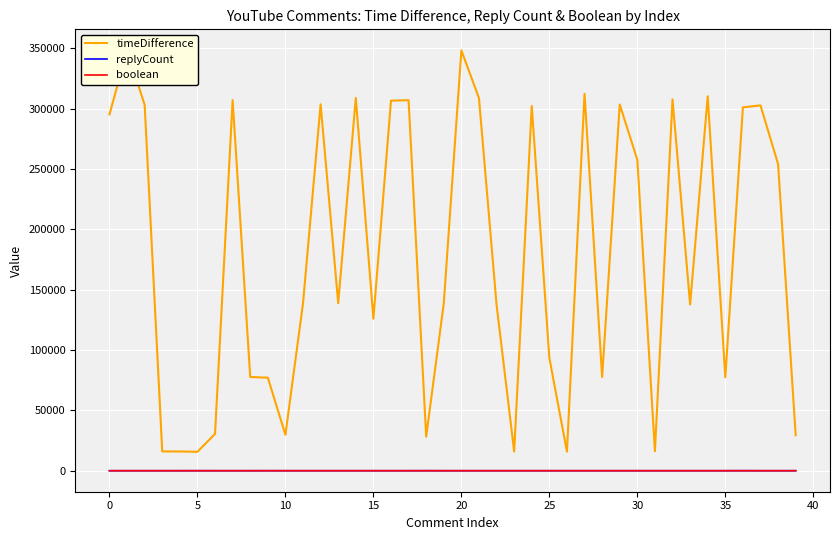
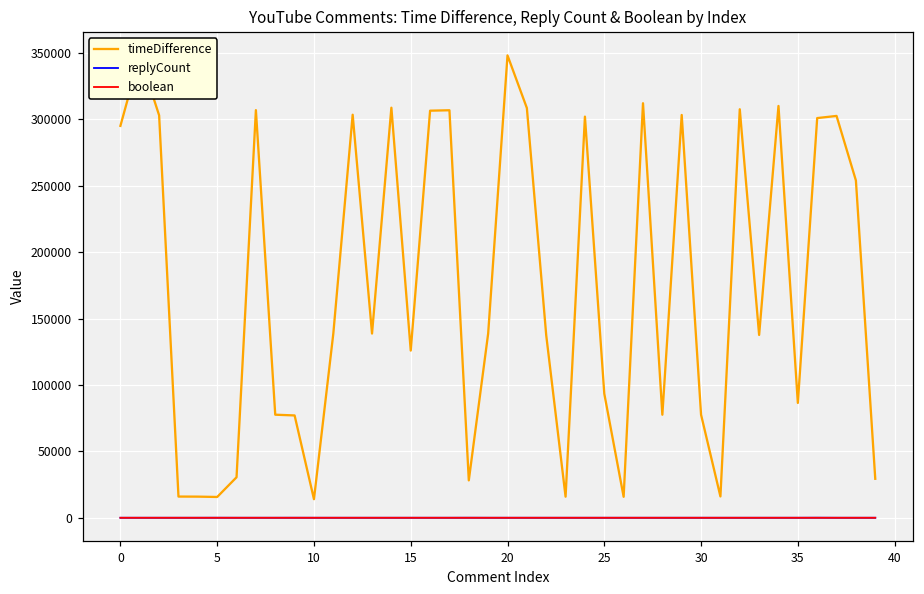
  {
    "timeDifference": {
      "0": 295000,
      "5": 16000,
-     "10": 30000,
+     "10": 14000,
      "15": 126000,
      "20": 348000,
      "25": 93000,
-     "30": 258000,
-     "35": 77000
+     "30": 78000,
+     "35": 86000
    },
    "boolean": {
      "0": 0,
      "5": 0,
      "10": 0,
      "15": 0,
      "20": 0,
      "25": 0,
      "30": 0,
      "35": 0
    }
  }
